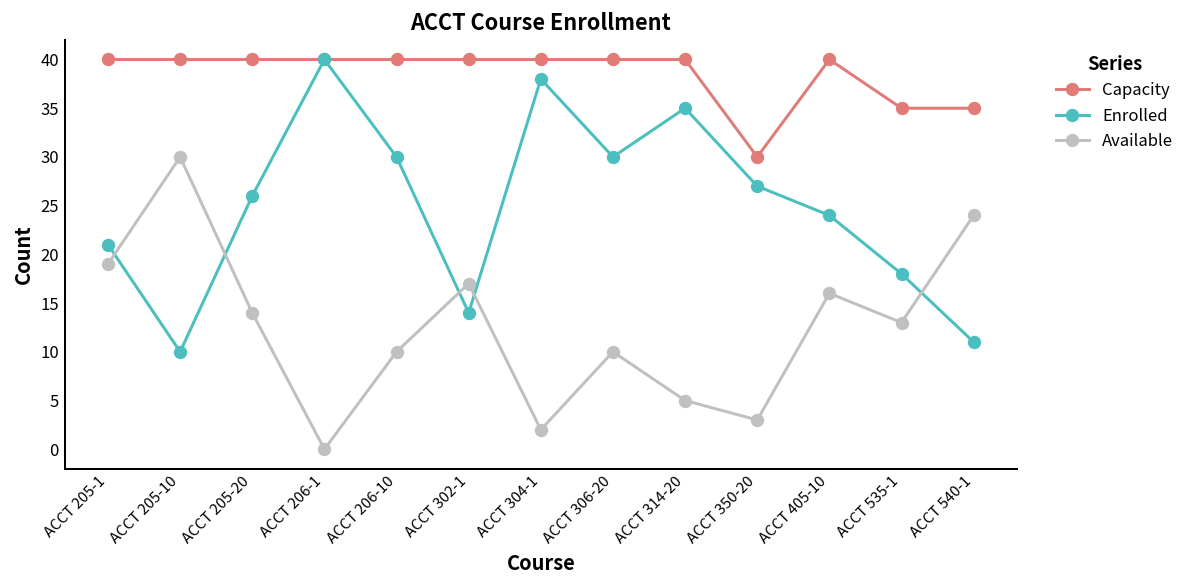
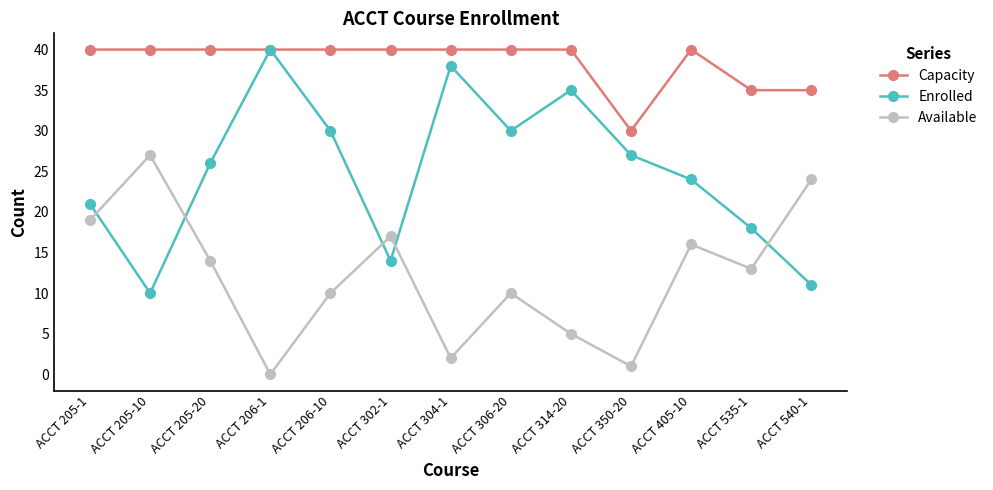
  {
    "Capacity": {
      "ACCT 205-1": 40,
      "ACCT 205-10": 40,
      "ACCT 205-20": 40,
      "ACCT 206-10": 40,
      "ACCT 302-1": 40,
      "ACCT 304-1": 40,
      "ACCT 306-20": 40,
      "ACCT 314-20": 40,
      "ACCT 350-20": 30,
      "ACCT 405-10": 40,
      "ACCT 535-1": 35,
      "ACCT 540-1": 35
    },
    "Enrolled": {
      "ACCT 205-1": 21,
      "ACCT 205-10": 10,
      "ACCT 205-20": 26,
      "ACCT 206-10": 30,
      "ACCT 302-1": 14,
      "ACCT 304-1": 38,
      "ACCT 306-20": 30,
      "ACCT 314-20": 35,
      "ACCT 350-20": 27,
      "ACCT 405-10": 24,
      "ACCT 535-1": 18,
      "ACCT 540-1": 11
    },
    "Available": {
      "ACCT 205-1": 19,
-     "ACCT 205-10": 30,
+     "ACCT 205-10": 27,
      "ACCT 205-20": 14,
      "ACCT 206-1": 0,
      "ACCT 206-10": 10,
      "ACCT 302-1": 17,
      "ACCT 304-1": 2,
      "ACCT 306-20": 10,
      "ACCT 314-20": 5,
-     "ACCT 350-20": 3,
+     "ACCT 350-20": 1,
      "ACCT 405-10": 16,
      "ACCT 535-1": 13,
      "ACCT 540-1": 24
    }
  }
